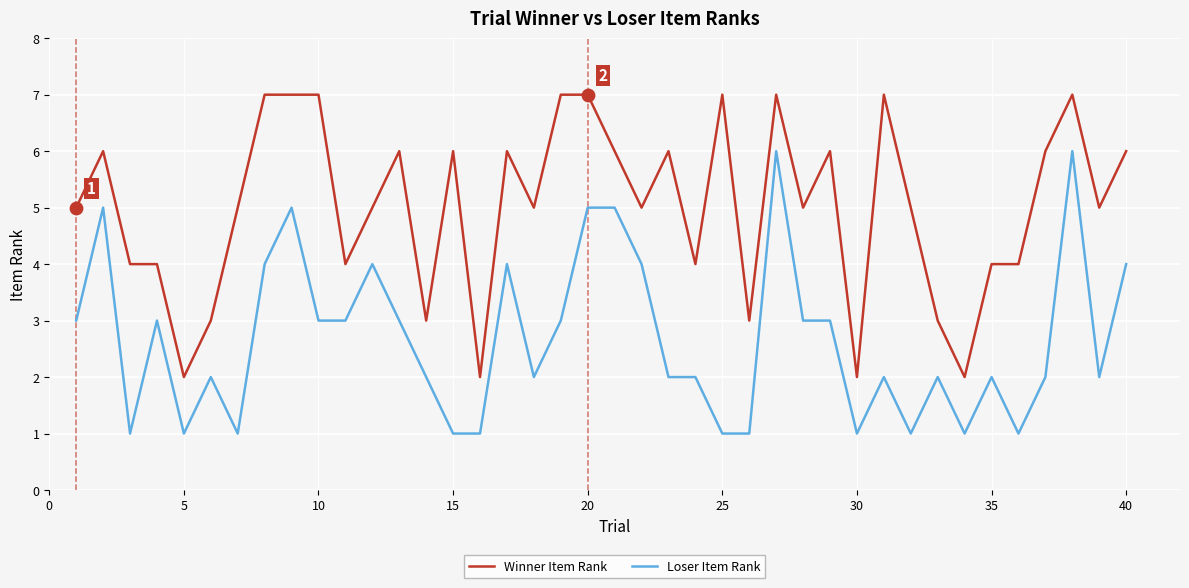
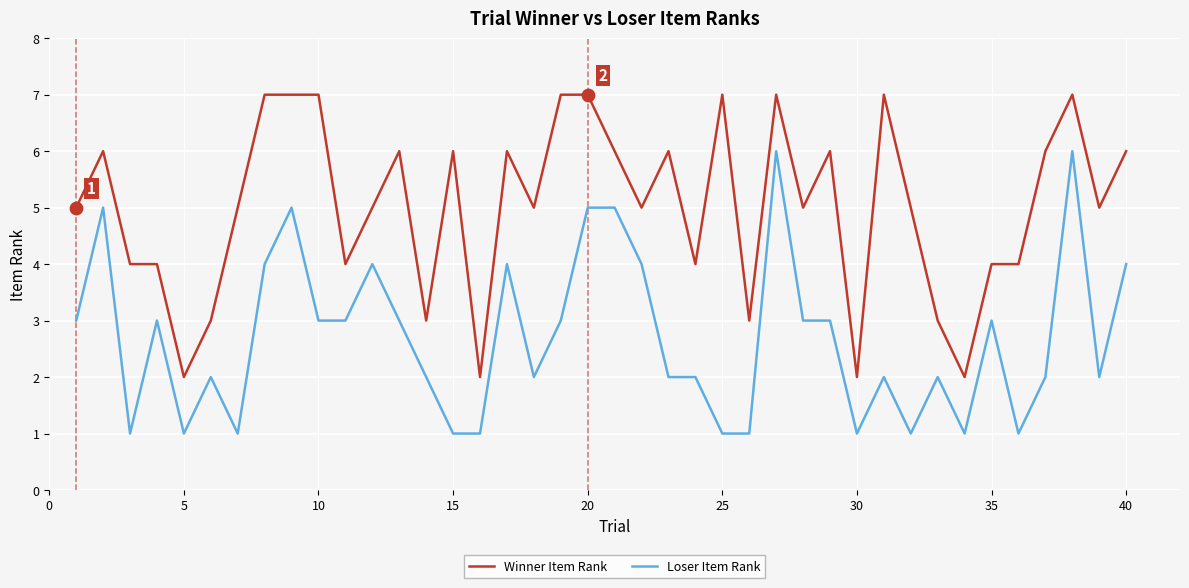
  {
    "Loser Item Rank": {
      "5": 1,
      "10": 3,
      "15": 1,
      "20": 5,
      "25": 1,
      "30": 1,
-     "35": 2,
+     "35": 3,
      "40": 4
    }
  }
